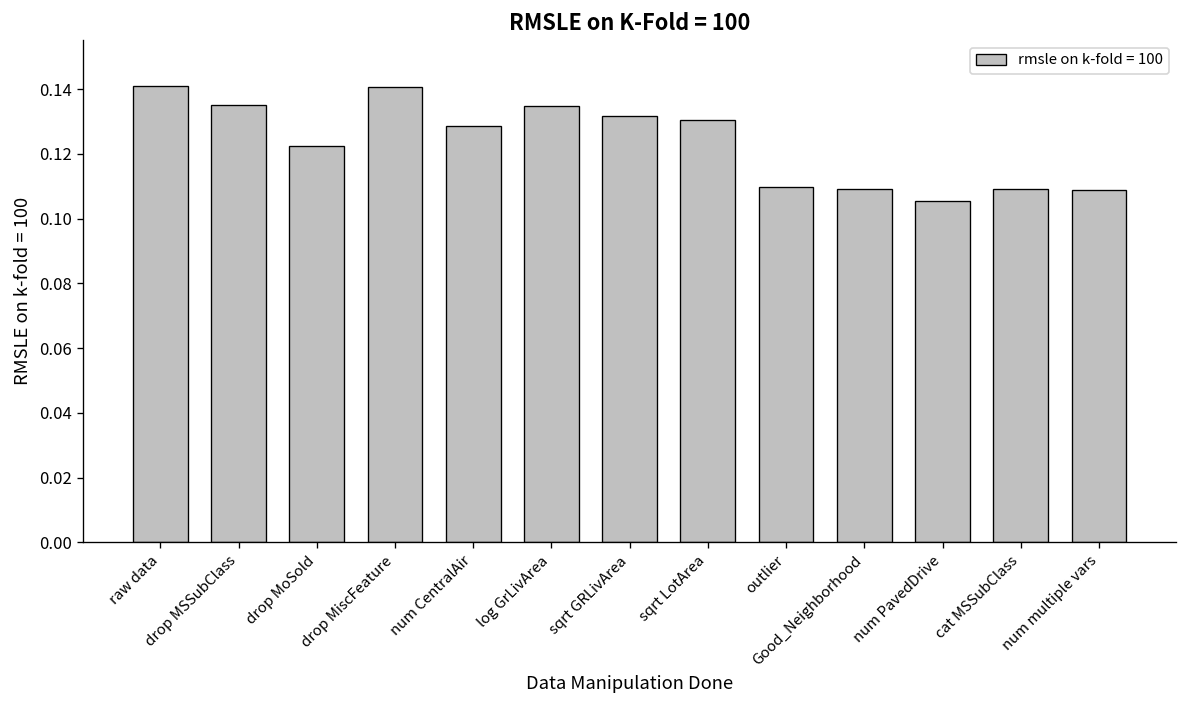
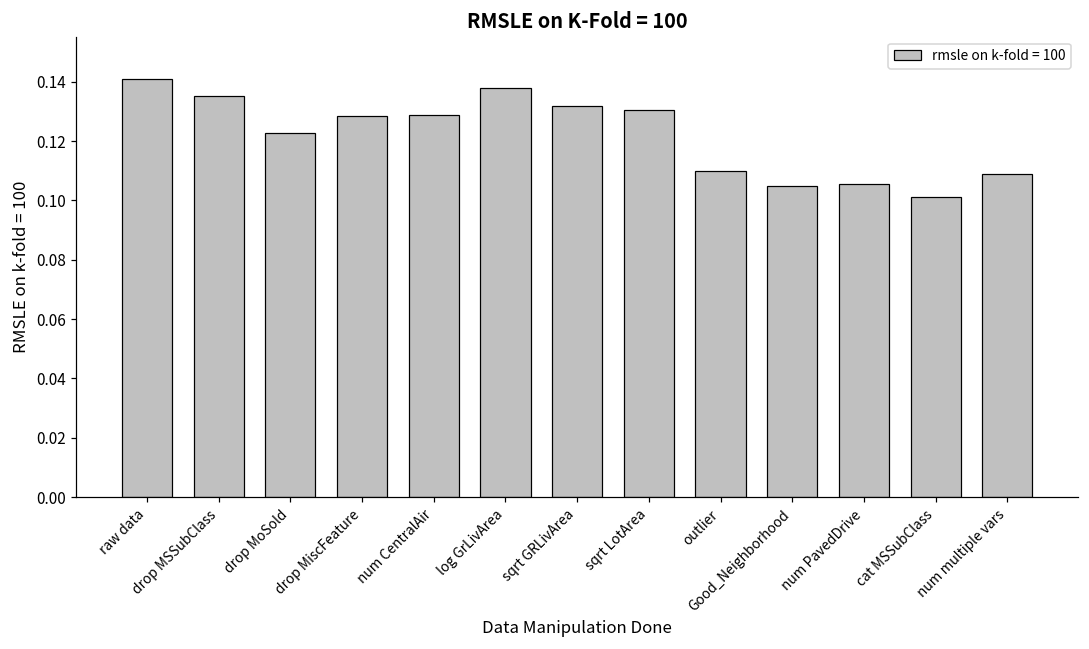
  {
    "raw data": 0.141,
    "drop MSSubClass": 0.135,
    "drop MoSold": 0.123,
-   "drop MiscFeature": 0.141,
+   "drop MiscFeature": 0.129,
    "num CentralAir": 0.129,
-   "log GrLivArea": 0.135,
+   "log GrLivArea": 0.138,
    "sqrt GRLivArea": 0.132,
    "sqrt LotArea": 0.130,
    "outlier": 0.110,
-   "Good_Neighborhood": 0.109,
+   "Good_Neighborhood": 0.105,
    "num PavedDrive": 0.105,
-   "cat MSSubClass": 0.109,
+   "cat MSSubClass": 0.101,
    "num multiple vars": 0.109
  }
